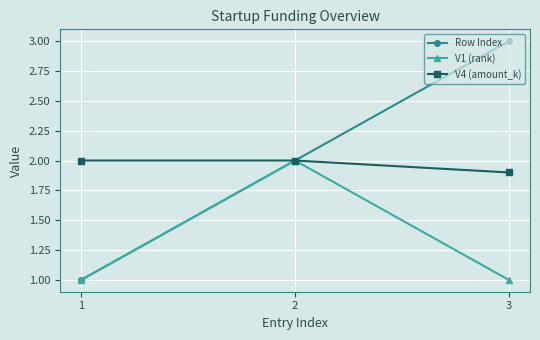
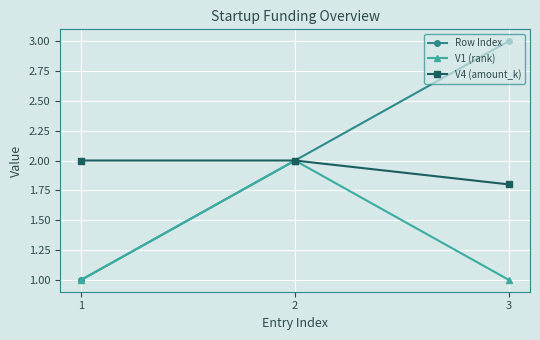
  {
    "V4 (amount_k)": {
      "1": 2.0,
-     "3": 1.9
+     "3": 1.8
    }
  }
